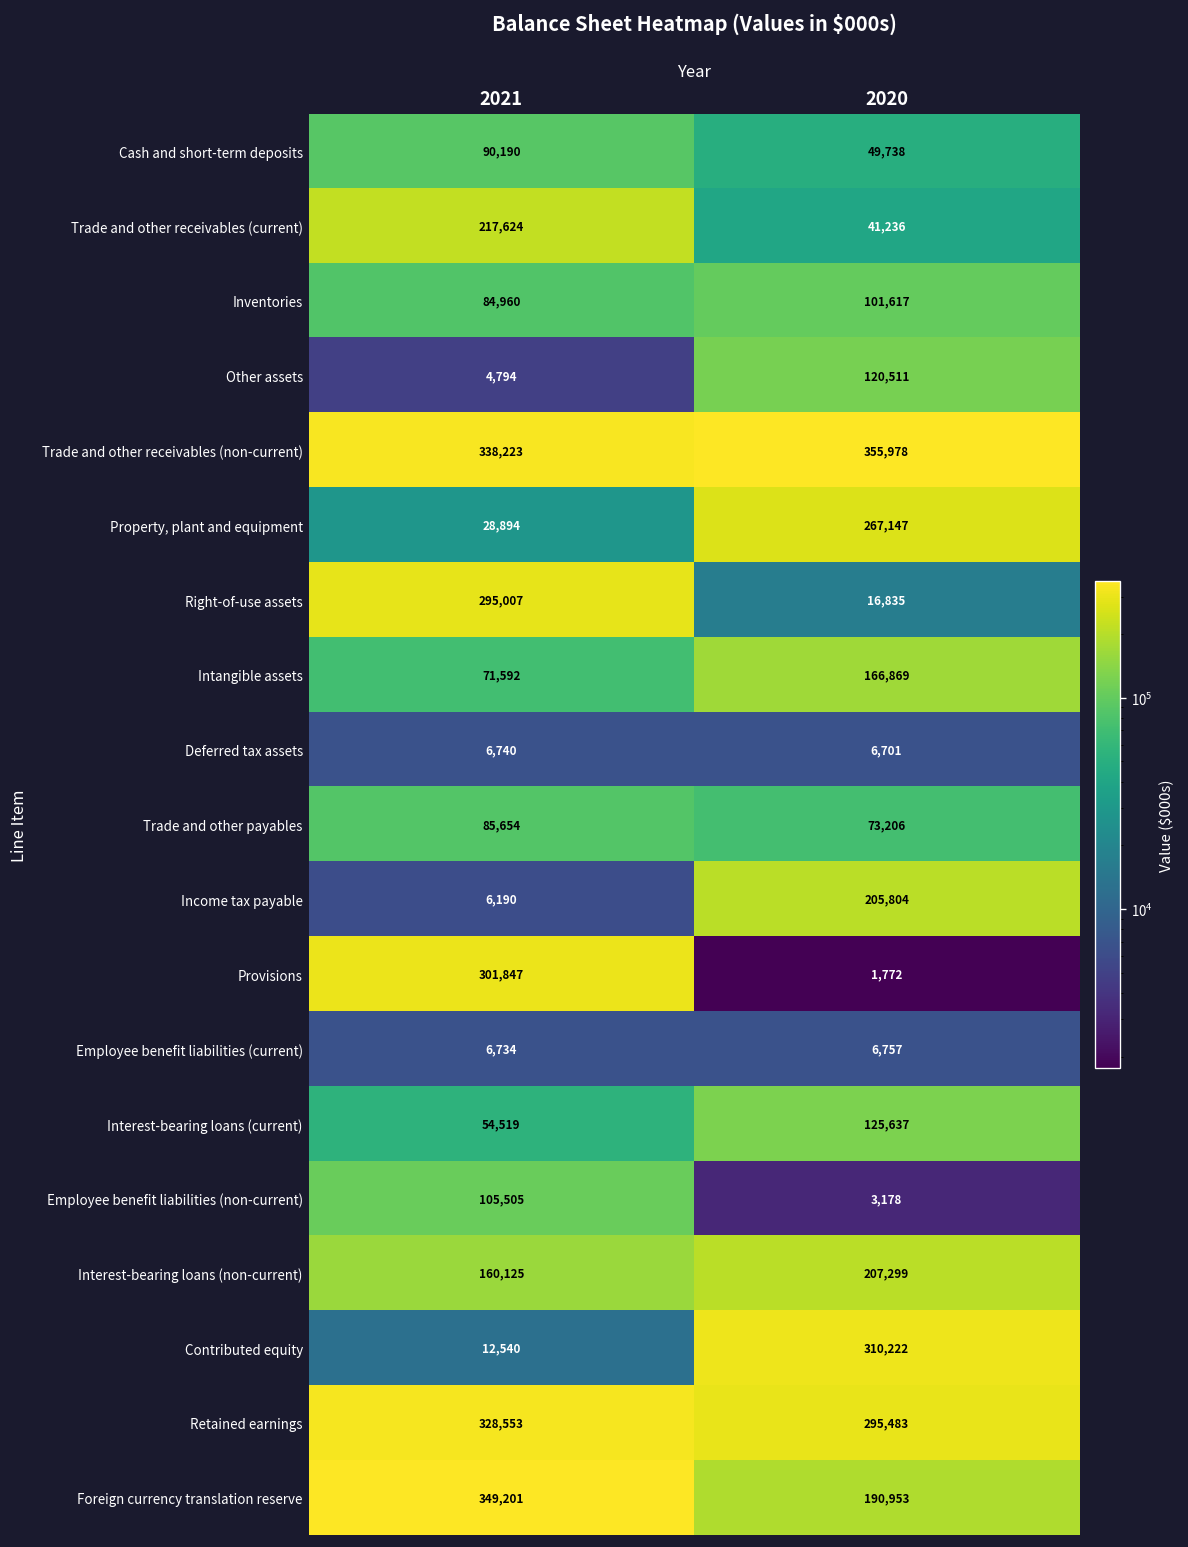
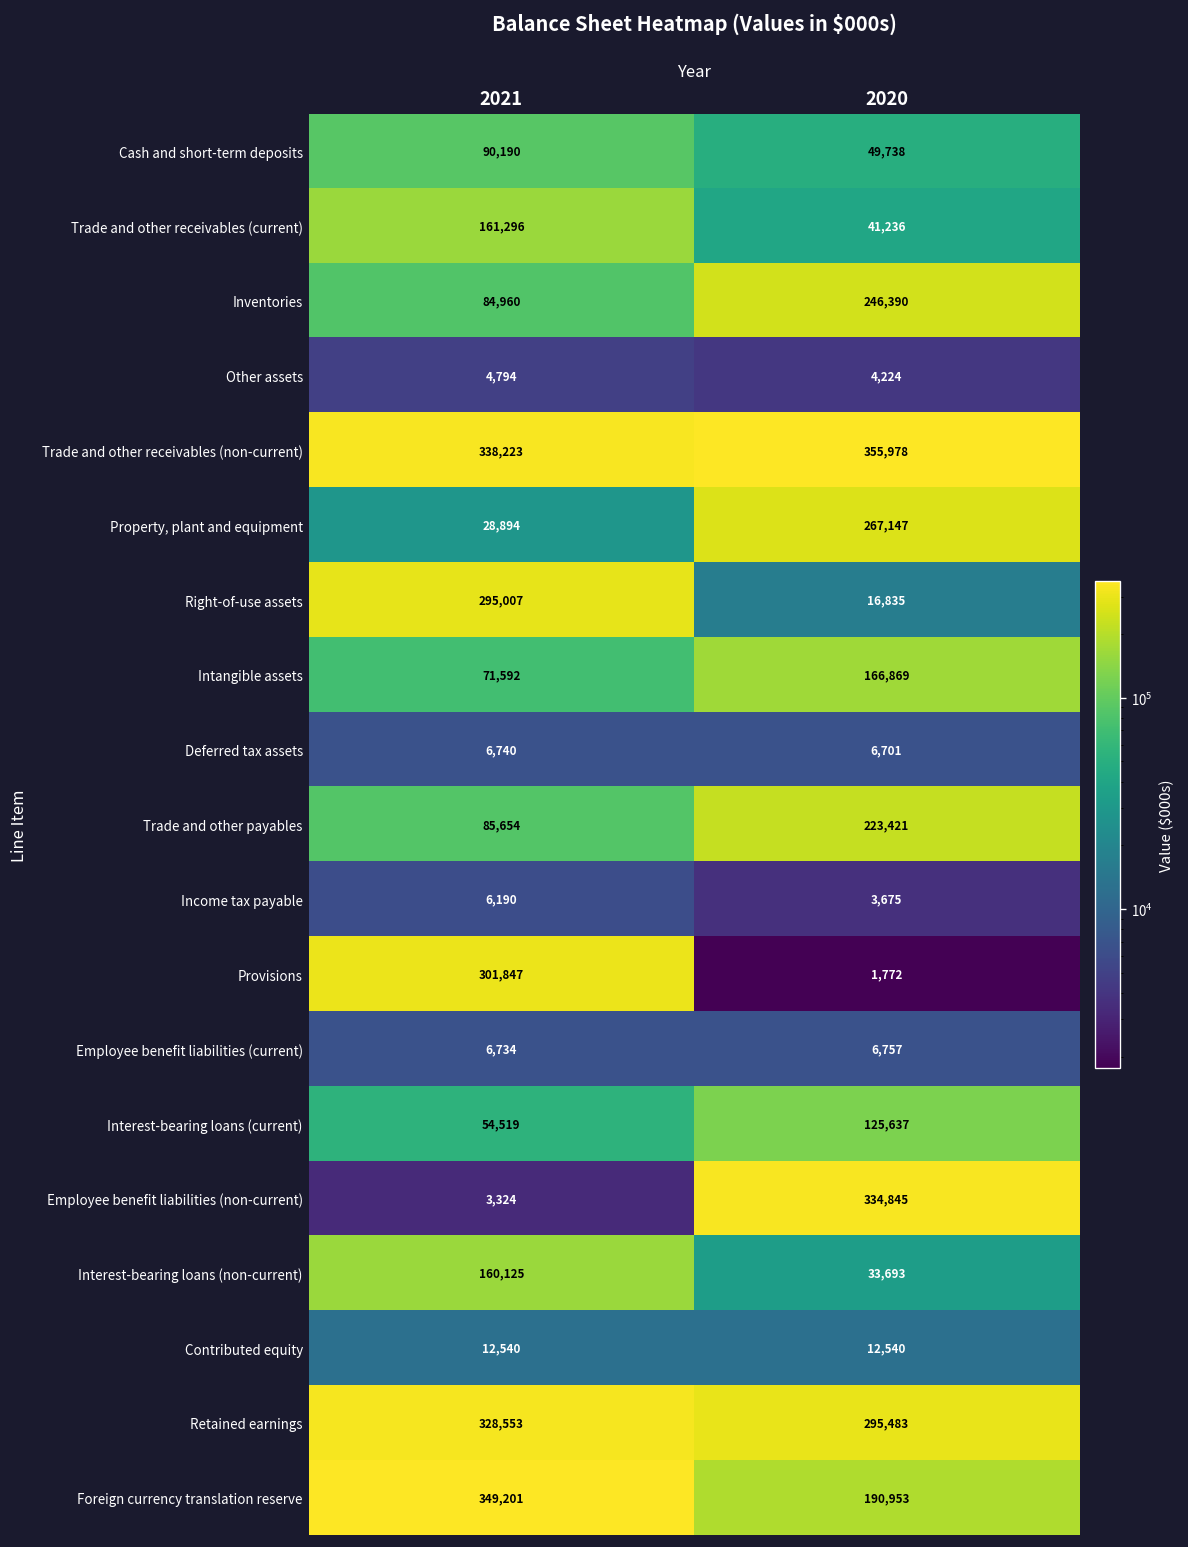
  {
    "Cash and short-term deposits": {
      "2021": "90,190",
      "2020": "49,738"
    },
    "Trade and other receivables (current)": {
-     "2021": "217,624",
+     "2021": "161,296",
      "2020": "41,236"
    },
    "Inventories": {
      "2021": "84,960",
-     "2020": "101,617"
+     "2020": "246,390"
    },
    "Other assets": {
      "2021": "4,794",
-     "2020": "120,511"
+     "2020": "4,224"
    },
    "Trade and other receivables (non-current)": {
      "2021": "338,223",
      "2020": "355,978"
    },
    "Property, plant and equipment": {
      "2021": "28,894",
      "2020": "267,147"
    },
    "Right-of-use assets": {
      "2021": "295,007",
      "2020": "16,835"
    },
    "Intangible assets": {
      "2021": "71,592",
      "2020": "166,869"
    },
    "Deferred tax assets": {
      "2021": "6,740",
      "2020": "6,701"
    },
    "Trade and other payables": {
      "2021": "85,654",
-     "2020": "73,206"
+     "2020": "223,421"
    },
    "Income tax payable": {
      "2021": "6,190",
-     "2020": "205,804"
+     "2020": "3,675"
    },
    "Provisions": {
      "2021": "301,847",
      "2020": "1,772"
    },
    "Employee benefit liabilities (current)": {
      "2021": "6,734",
      "2020": "6,757"
    },
    "Interest-bearing loans (current)": {
      "2021": "54,519",
      "2020": "125,637"
    },
    "Employee benefit liabilities (non-current)": {
-     "2021": "105,505",
-     "2020": "3,178"
+     "2021": "3,324",
+     "2020": "334,845"
    },
    "Interest-bearing loans (non-current)": {
      "2021": "160,125",
-     "2020": "207,299"
+     "2020": "33,693"
    },
    "Contributed equity": {
      "2021": "12,540",
-     "2020": "310,222"
+     "2020": "12,540"
    },
    "Retained earnings": {
      "2021": "328,553",
      "2020": "295,483"
    },
    "Foreign currency translation reserve": {
      "2021": "349,201",
      "2020": "190,953"
    }
  }
